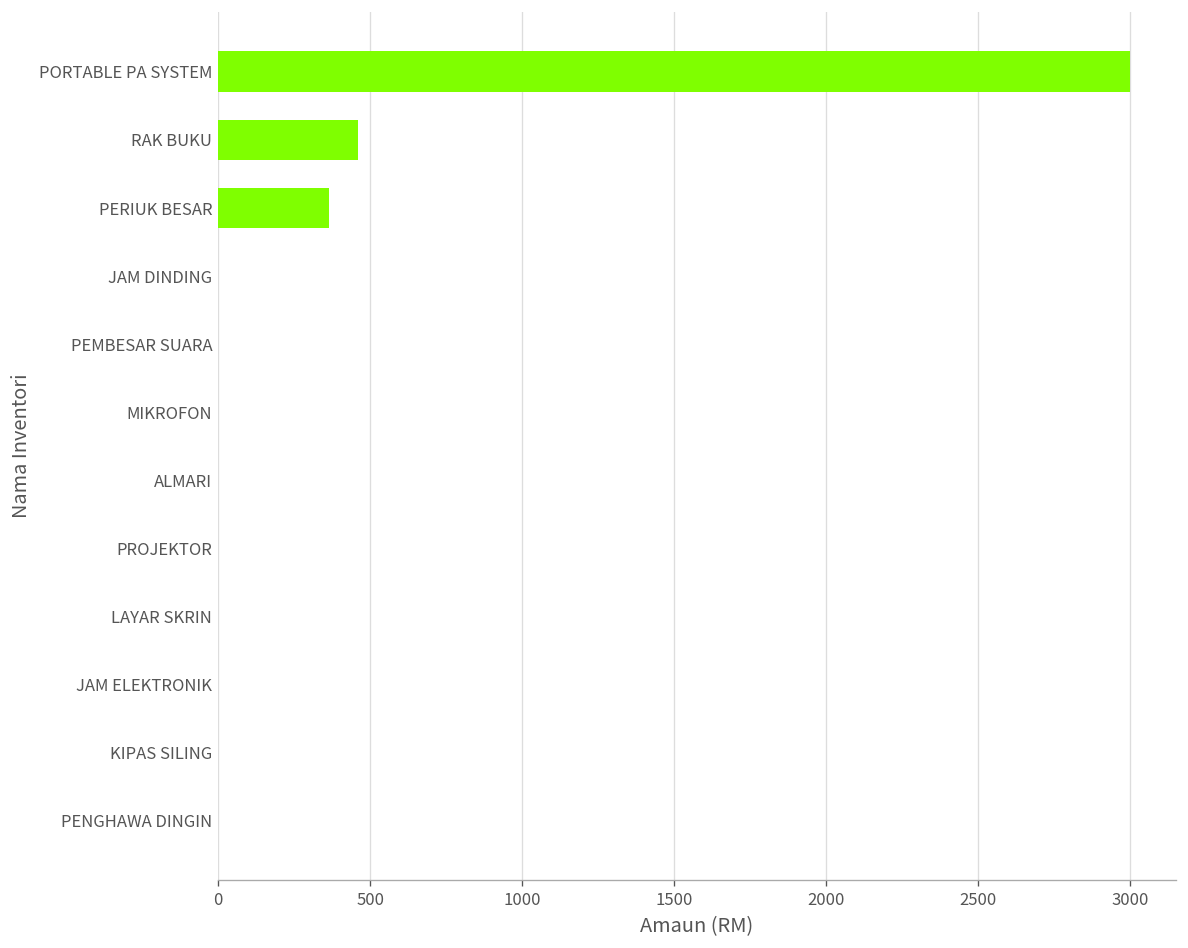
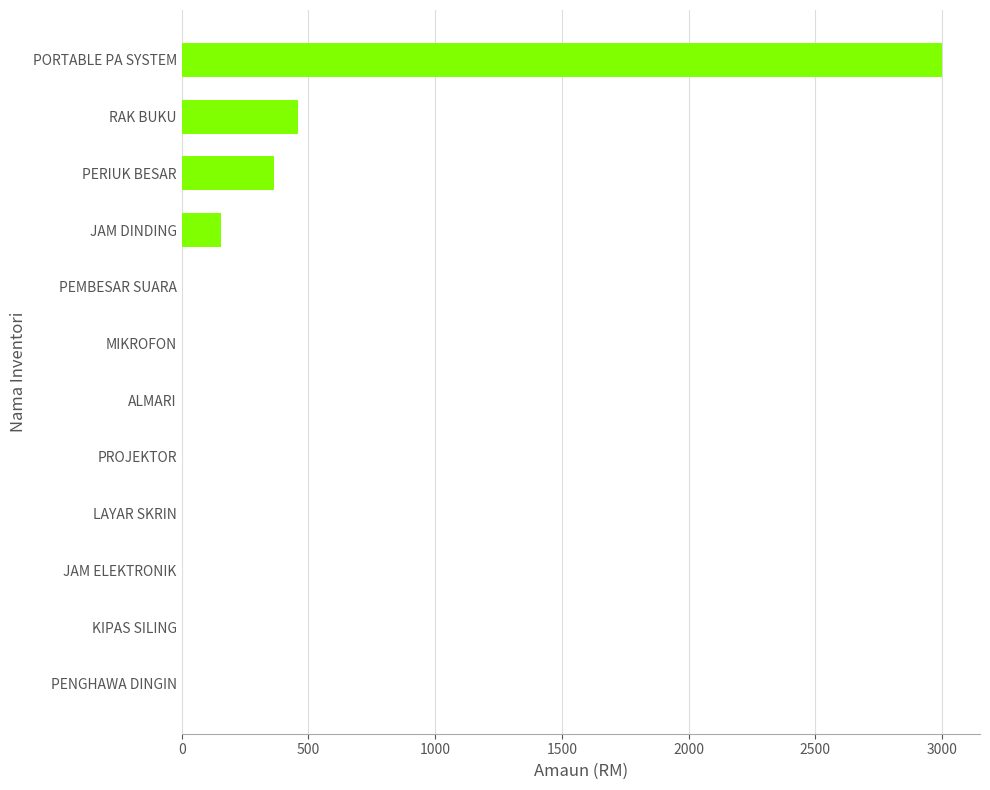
  {
    "PORTABLE PA SYSTEM": 3000,
    "RAK BUKU": 460,
    "PERIUK BESAR": 370,
-   "JAM DINDING": 0,
+   "JAM DINDING": 160,
    "PEMBESAR SUARA": 0,
    "MIKROFON": 0,
    "ALMARI": 0,
    "PROJEKTOR": 0,
    "LAYAR SKRIN": 0,
    "JAM ELEKTRONIK": 0,
    "KIPAS SILING": 0,
    "PENGHAWA DINGIN": 0
  }
